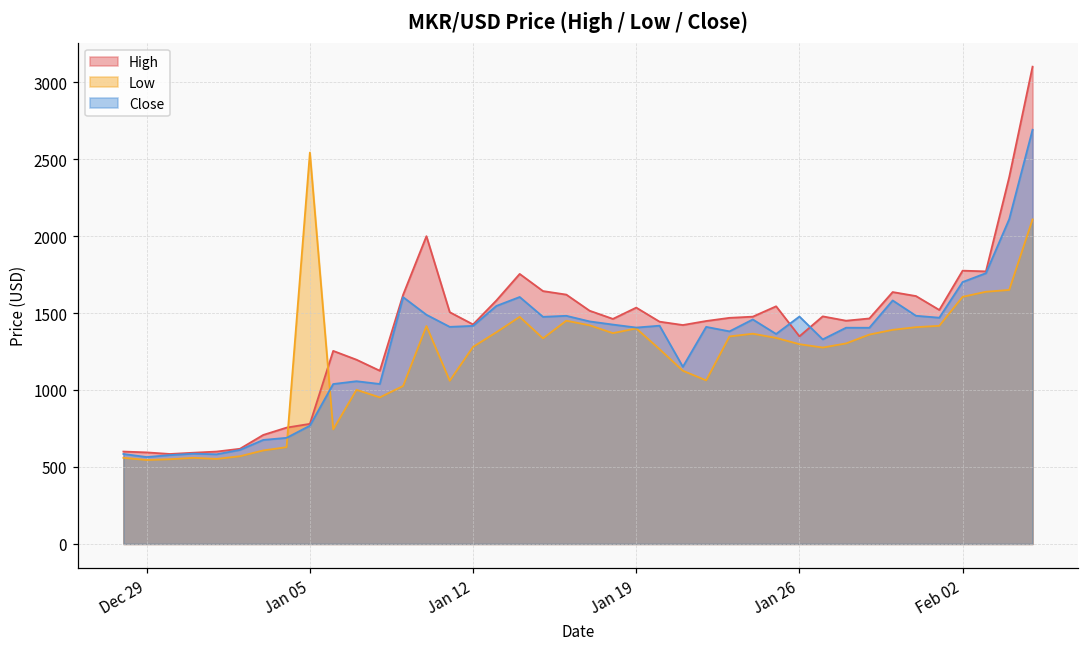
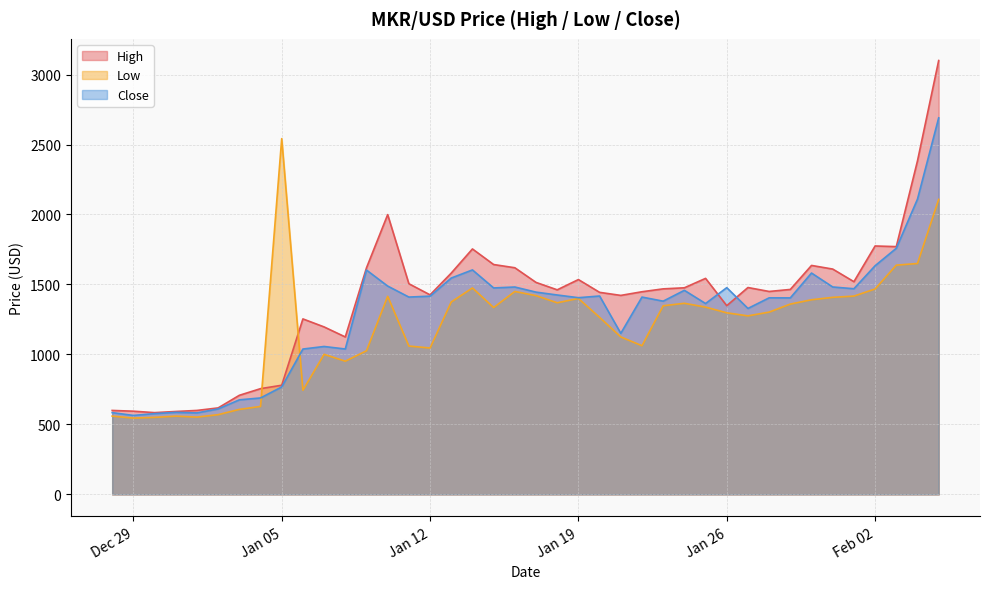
  {
    "High": {
      "Dec 29": 590,
      "Jan 19": 1540,
      "Jan 26": 1350,
      "Feb 02": 1780
    },
    "Low": {
      "Dec 29": 550,
      "Jan 05": 2540,
-     "Jan 12": 1280,
+     "Jan 12": 1050,
      "Jan 26": 1300,
-     "Feb 02": 1610
+     "Feb 02": 1470
    },
    "Close": {
      "Dec 29": 560,
      "Jan 26": 1480,
-     "Feb 02": 1700
+     "Feb 02": 1630
    }
  }
